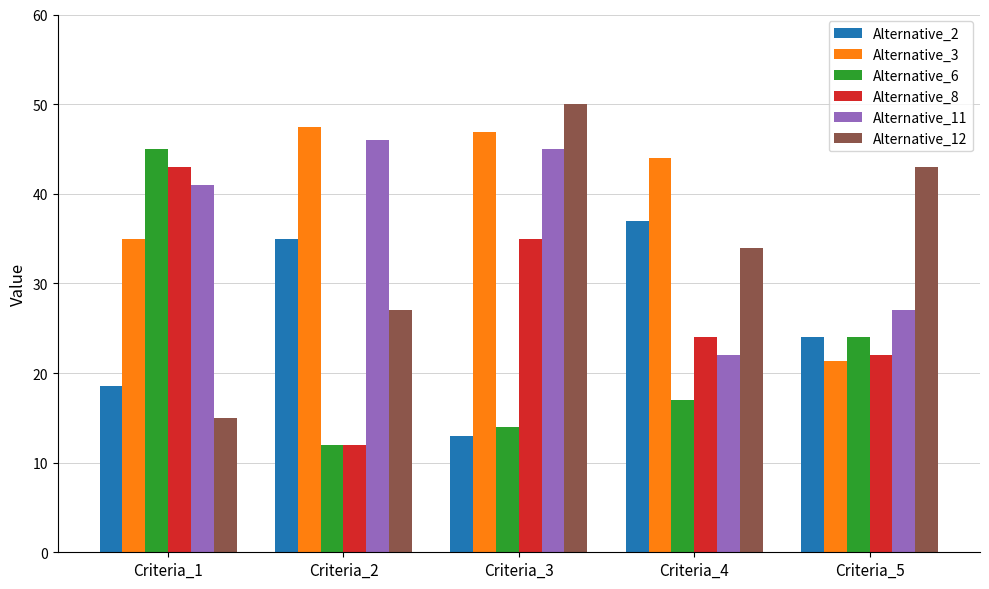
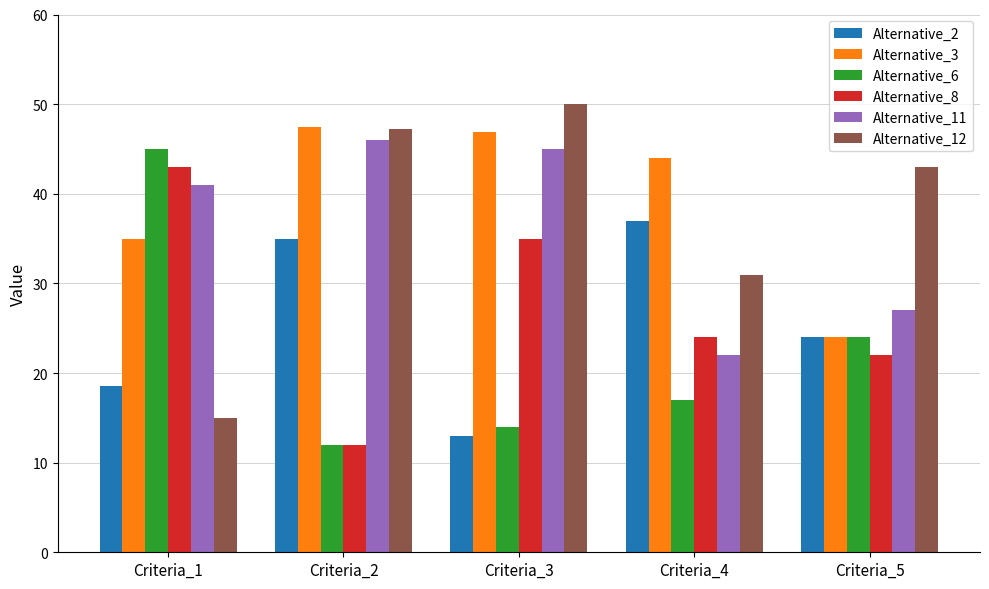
  {
    "Alternative_2": {
      "Criteria_1": 19,
      "Criteria_2": 35,
      "Criteria_3": 13,
      "Criteria_4": 37,
      "Criteria_5": 24
    },
    "Alternative_3": {
      "Criteria_1": 35,
      "Criteria_2": 47,
      "Criteria_3": 47,
      "Criteria_4": 44,
-     "Criteria_5": 21
+     "Criteria_5": 24
    },
    "Alternative_6": {
      "Criteria_1": 45,
      "Criteria_2": 12,
      "Criteria_3": 14,
      "Criteria_4": 17,
      "Criteria_5": 24
    },
    "Alternative_8": {
      "Criteria_1": 43,
      "Criteria_2": 12,
      "Criteria_3": 35,
      "Criteria_4": 24,
      "Criteria_5": 22
    },
    "Alternative_11": {
      "Criteria_1": 41,
      "Criteria_2": 46,
      "Criteria_3": 45,
      "Criteria_4": 22,
      "Criteria_5": 27
    },
    "Alternative_12": {
      "Criteria_1": 15,
-     "Criteria_2": 27,
+     "Criteria_2": 47,
      "Criteria_3": 50,
-     "Criteria_4": 34,
+     "Criteria_4": 31,
      "Criteria_5": 43
    }
  }
